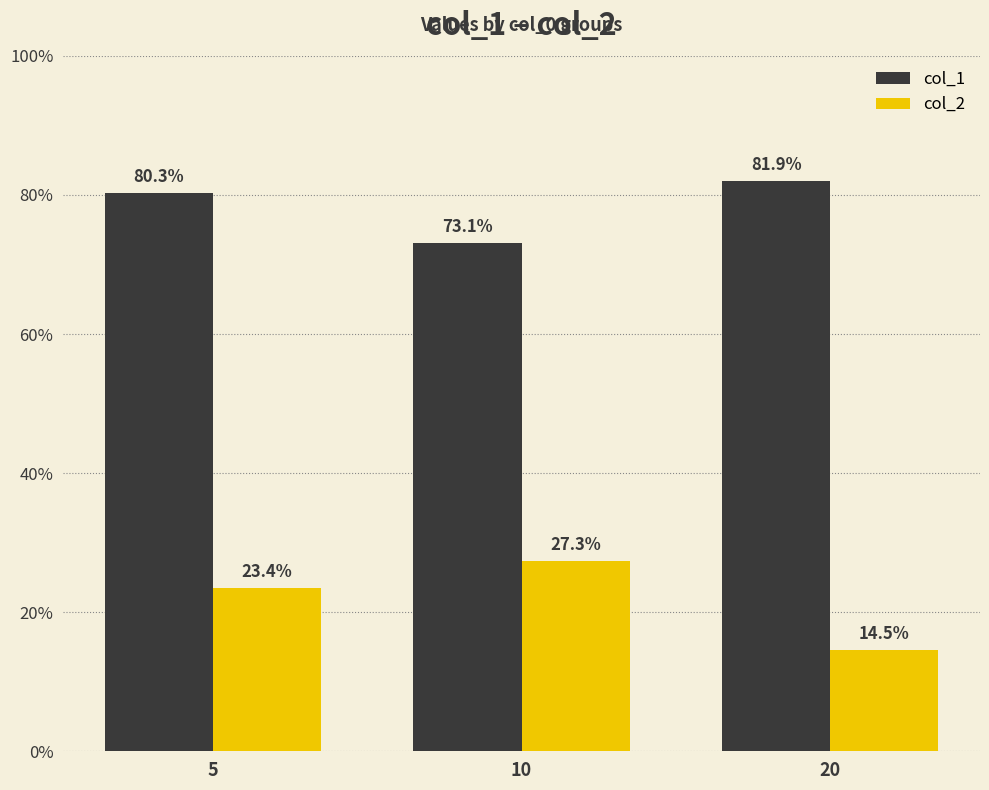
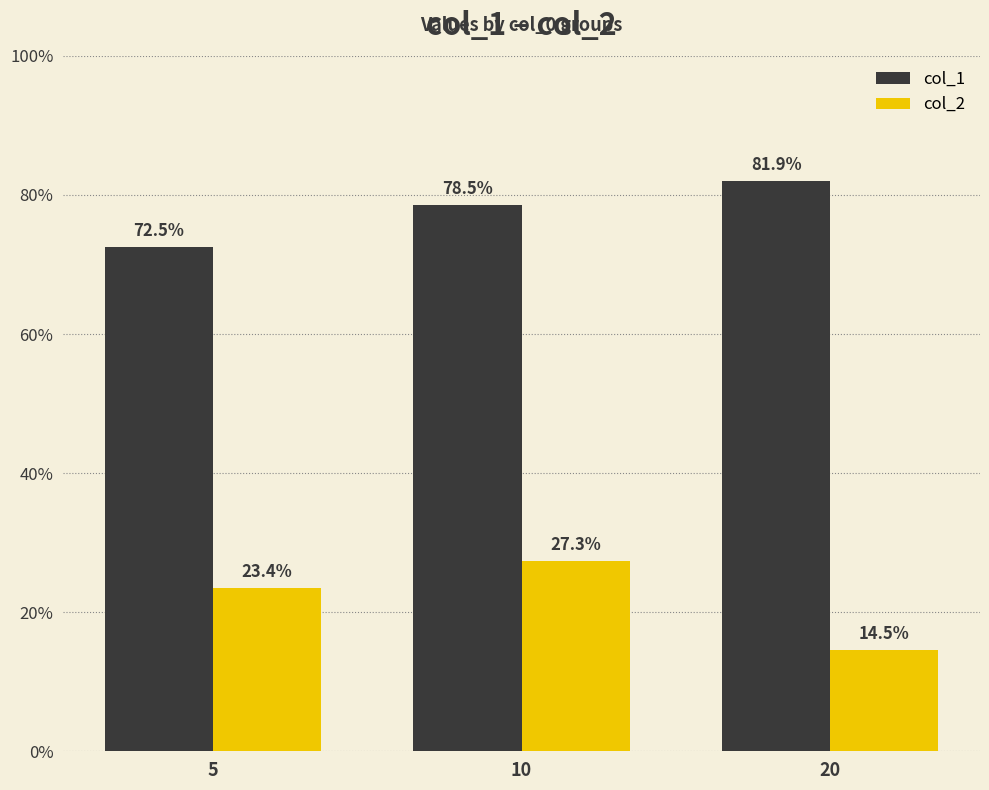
  {
    "col_1": {
-     "5": "80.3%",
-     "10": "73.1%",
+     "5": "72.5%",
+     "10": "78.5%",
      "20": "81.9%"
    },
    "col_2": {
      "5": "23.4%",
      "10": "27.3%",
      "20": "14.5%"
    }
  }
